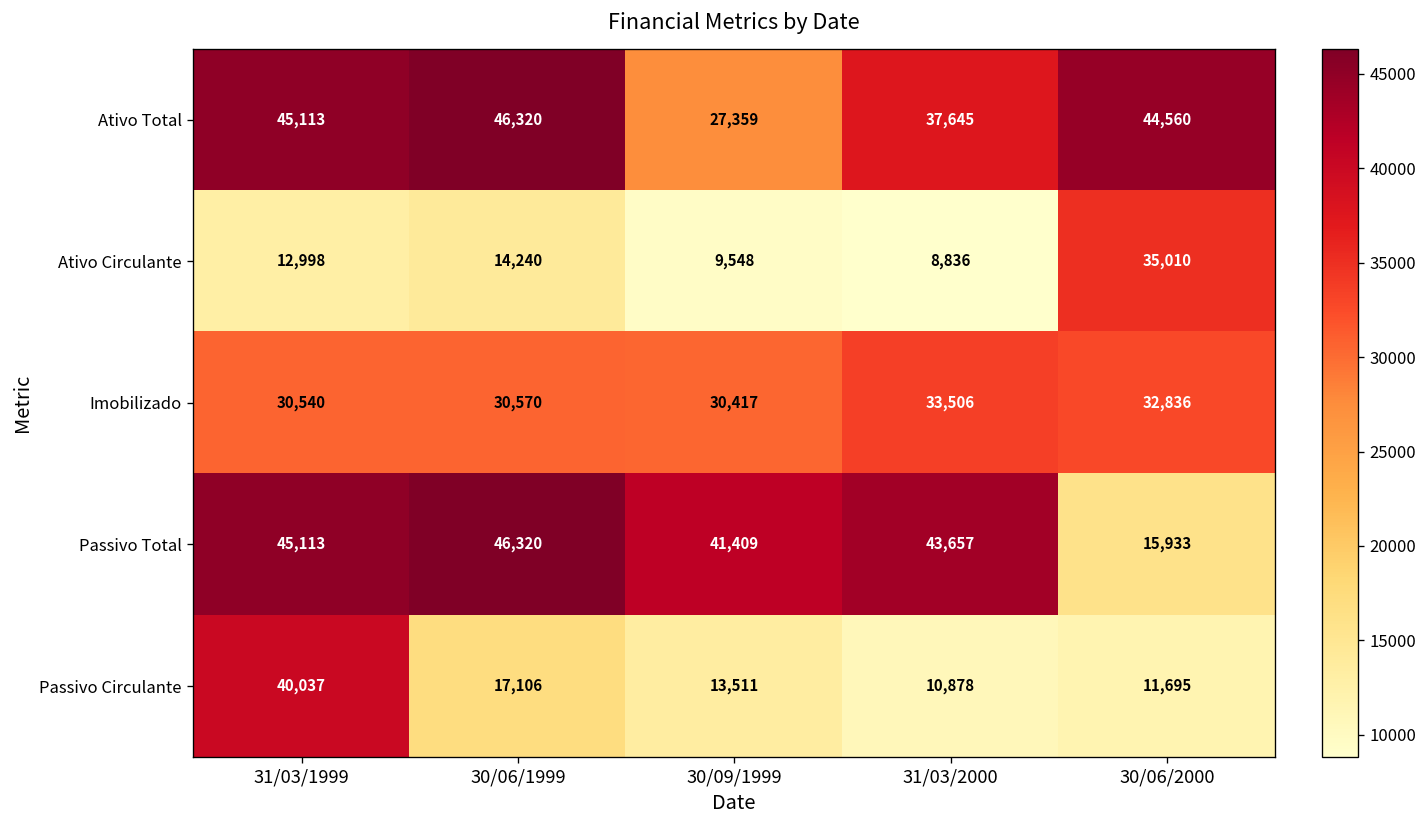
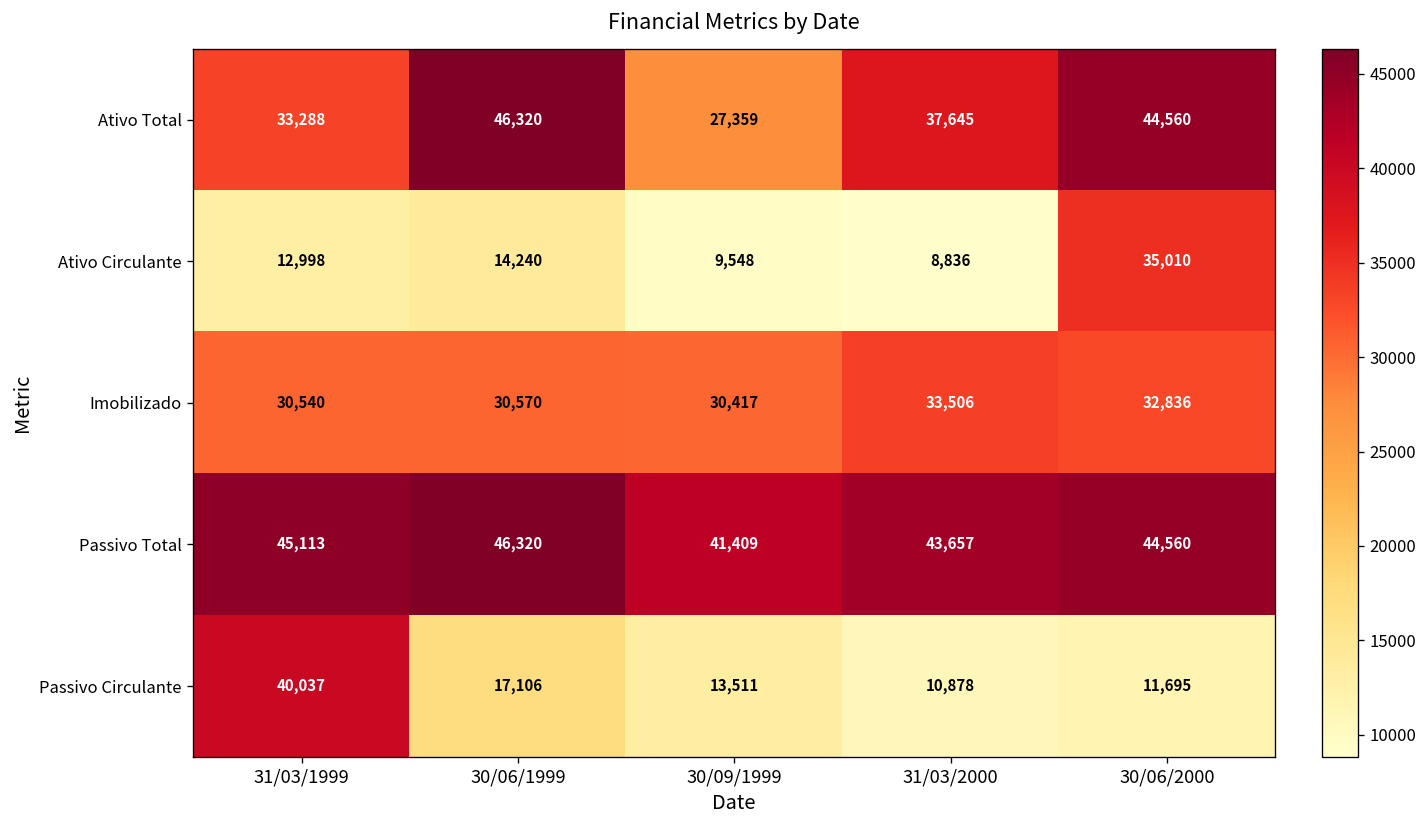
  {
    "Ativo Total": {
-     "31/03/1999": "45,113",
+     "31/03/1999": "33,288",
      "30/06/1999": "46,320",
      "30/09/1999": "27,359",
      "31/03/2000": "37,645",
      "30/06/2000": "44,560"
    },
    "Ativo Circulante": {
      "31/03/1999": "12,998",
      "30/06/1999": "14,240",
      "30/09/1999": "9,548",
      "31/03/2000": "8,836",
      "30/06/2000": "35,010"
    },
    "Imobilizado": {
      "31/03/1999": "30,540",
      "30/06/1999": "30,570",
      "30/09/1999": "30,417",
      "31/03/2000": "33,506",
      "30/06/2000": "32,836"
    },
    "Passivo Total": {
      "31/03/1999": "45,113",
      "30/06/1999": "46,320",
      "30/09/1999": "41,409",
      "31/03/2000": "43,657",
-     "30/06/2000": "15,933"
+     "30/06/2000": "44,560"
    },
    "Passivo Circulante": {
      "31/03/1999": "40,037",
      "30/06/1999": "17,106",
      "30/09/1999": "13,511",
      "31/03/2000": "10,878",
      "30/06/2000": "11,695"
    }
  }
